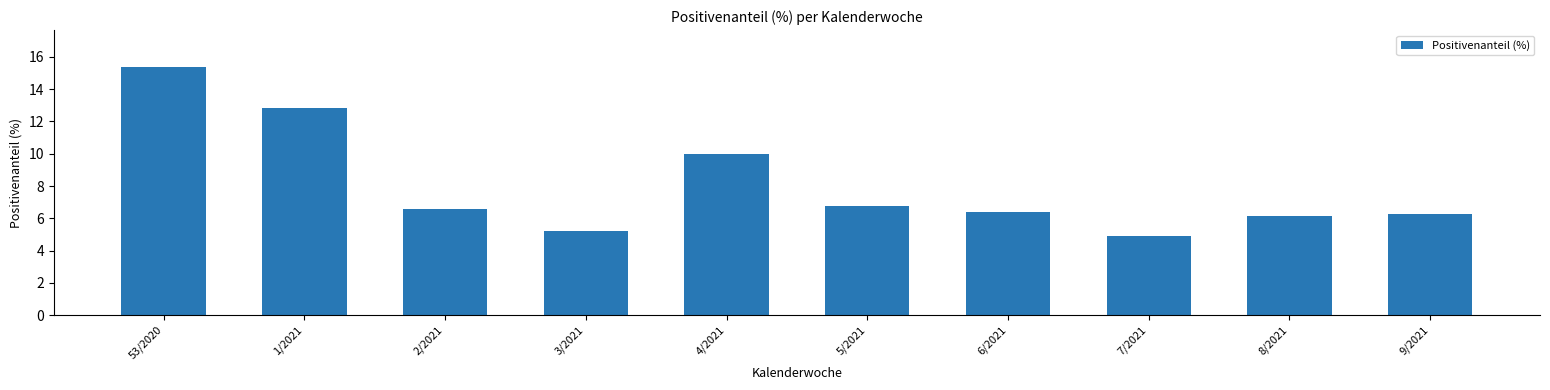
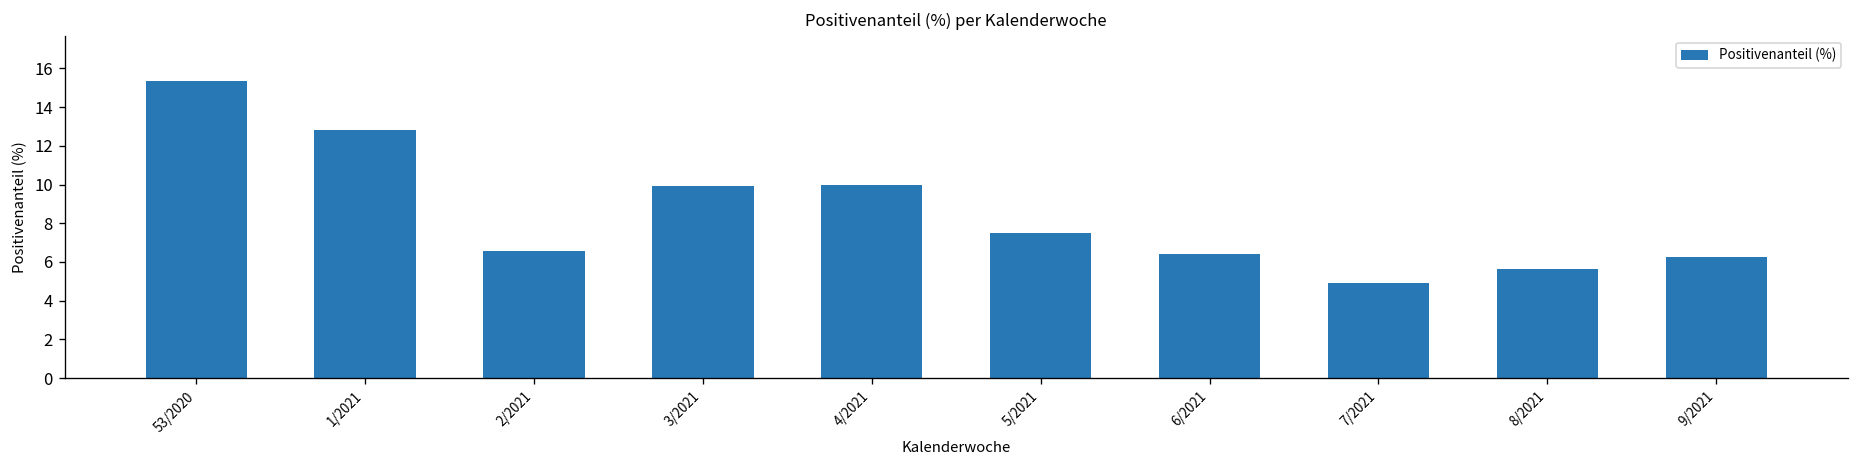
  {
    "53/2020": 15.4,
    "1/2021": 12.8,
    "2/2021": 6.6,
-   "3/2021": 5.2,
+   "3/2021": 9.9,
    "4/2021": 10.0,
-   "5/2021": 6.8,
+   "5/2021": 7.5,
    "6/2021": 6.4,
    "7/2021": 4.9,
-   "8/2021": 6.2,
+   "8/2021": 5.7,
    "9/2021": 6.2
  }
